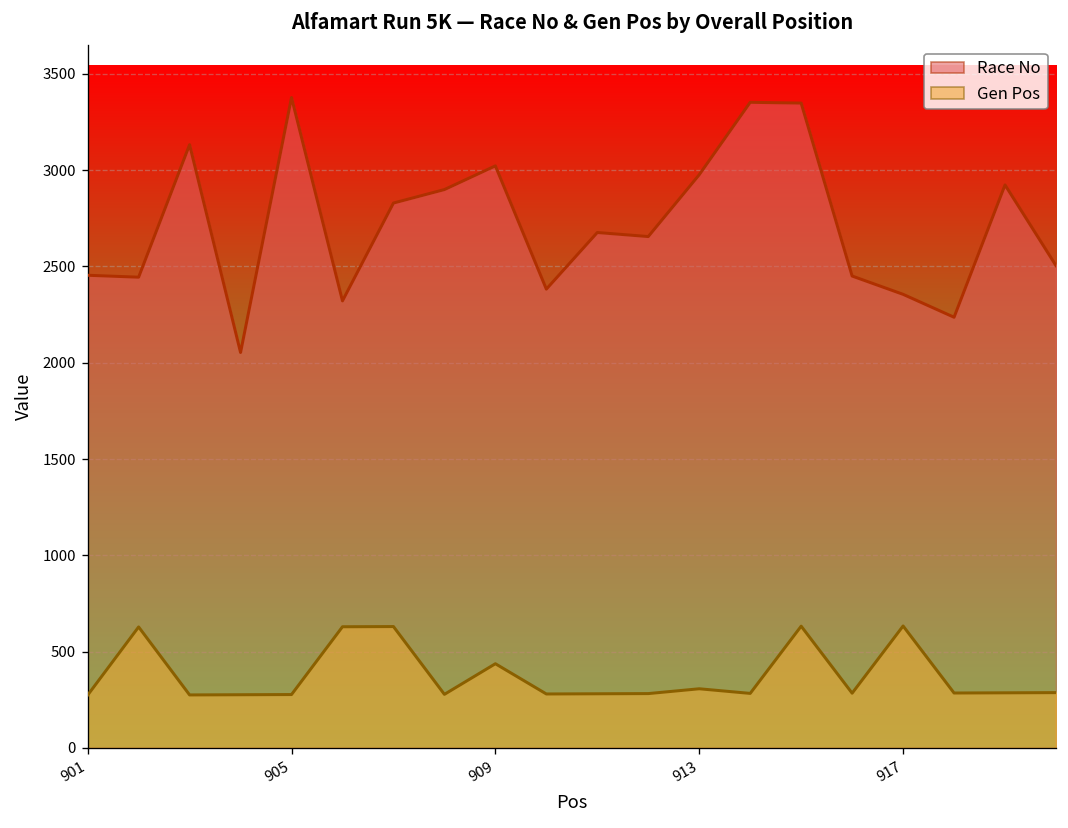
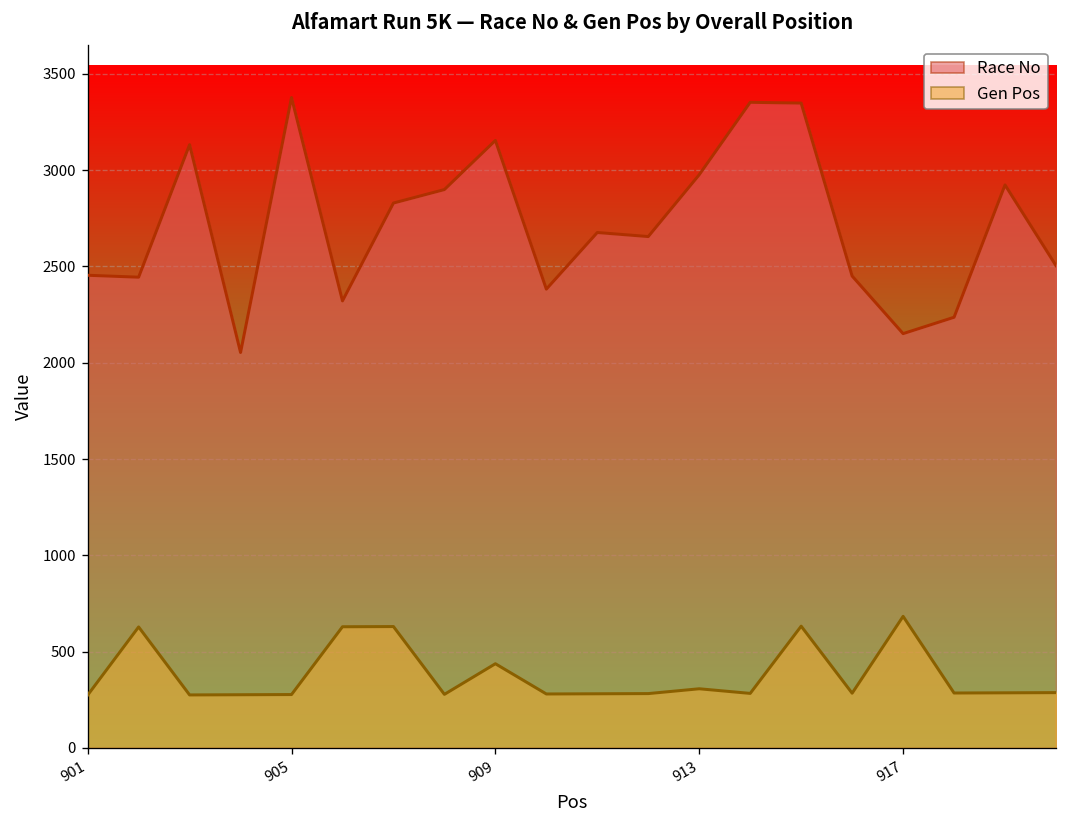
  {
    "Race No": {
      "901": 2450,
      "905": 3380,
-     "909": 3020,
+     "909": 3150,
      "913": 2980,
-     "917": 2360
+     "917": 2150
    },
    "Gen Pos": {
      "901": 270,
      "905": 280,
      "909": 440,
      "913": 310,
-     "917": 630
+     "917": 680
    }
  }
